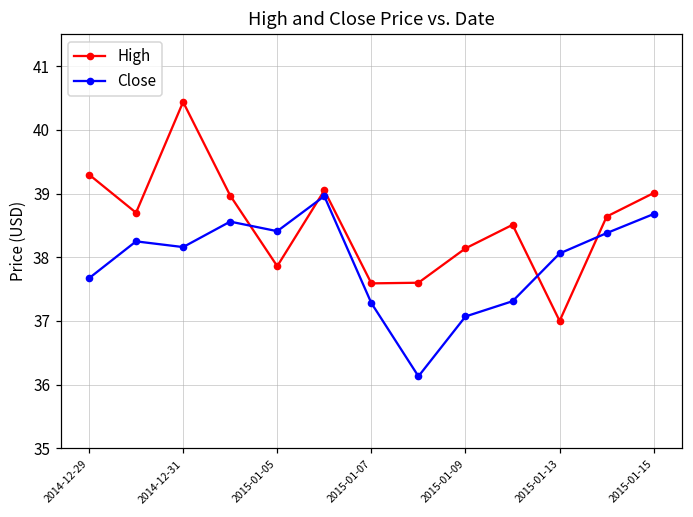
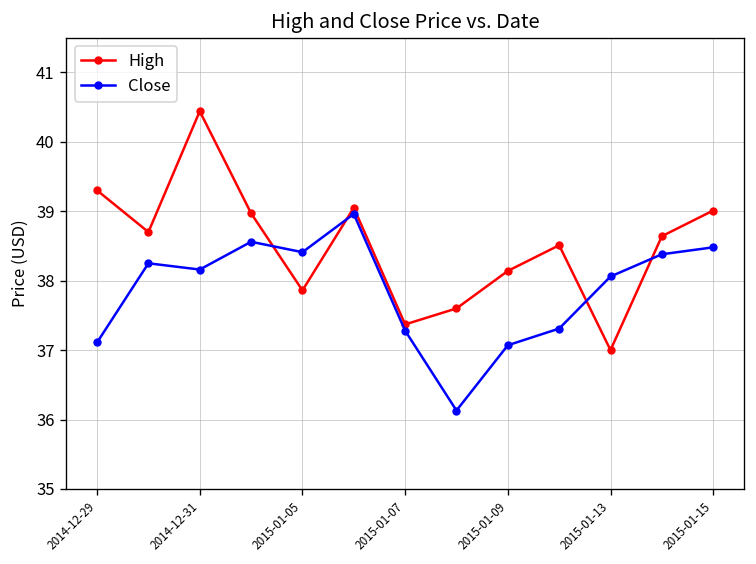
  {
    "High": {
      "2014-12-29": 39.3,
      "2014-12-31": 40.4,
      "2015-01-05": 37.9,
-     "2015-01-07": 37.6,
+     "2015-01-07": 37.4,
      "2015-01-09": 38.1,
      "2015-01-13": 37.0,
      "2015-01-15": 39.0
    },
    "Close": {
-     "2014-12-29": 37.7,
+     "2014-12-29": 37.1,
      "2014-12-31": 38.2,
      "2015-01-05": 38.4,
      "2015-01-07": 37.3,
      "2015-01-09": 37.1,
      "2015-01-13": 38.1,
-     "2015-01-15": 38.7
+     "2015-01-15": 38.5
    }
  }
